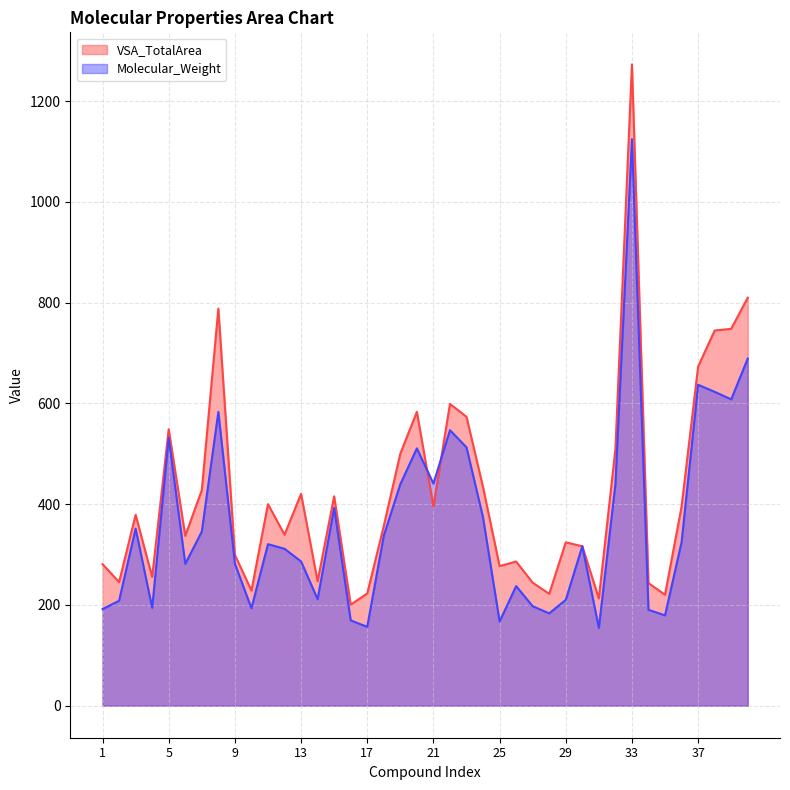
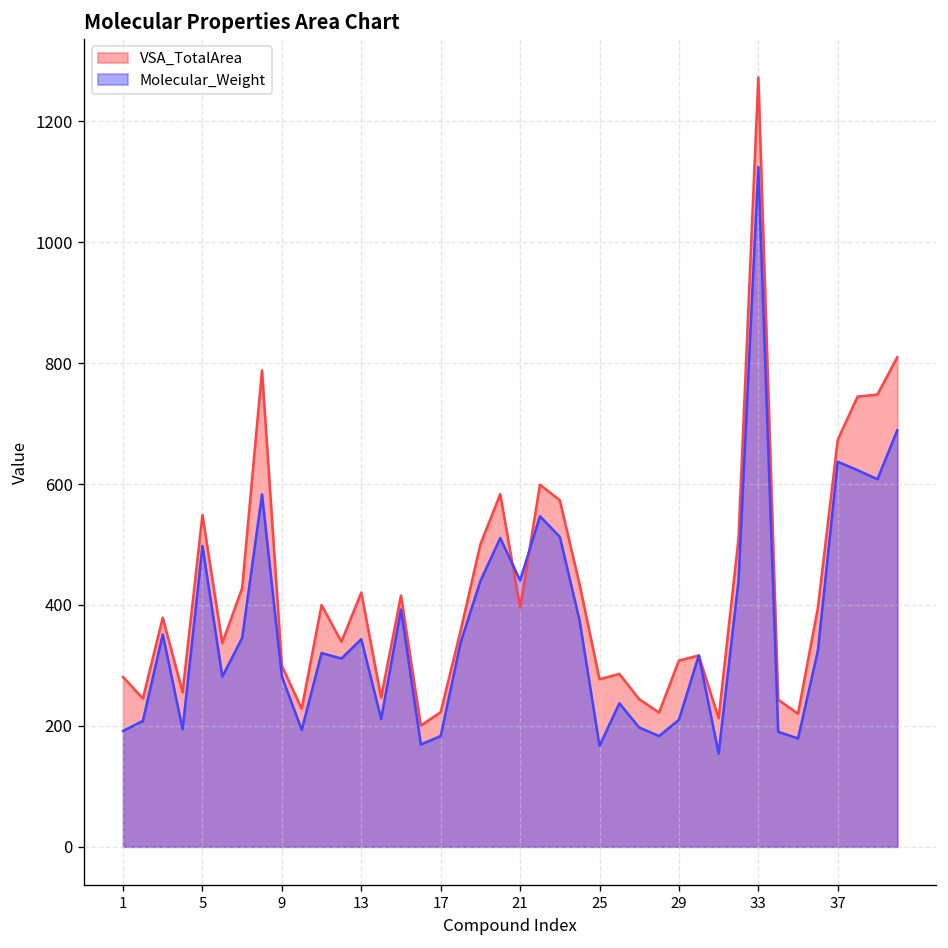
  {
    "VSA_TotalArea": {
      "1": 280,
      "5": 550,
      "9": 300,
      "13": 420,
      "17": 220,
      "21": 400,
      "25": 280,
-     "29": 320,
+     "29": 310,
      "33": 1270,
      "37": 670
    },
    "Molecular_Weight": {
      "1": 190,
-     "5": 530,
+     "5": 500,
      "9": 280,
-     "13": 290,
-     "17": 160,
+     "13": 340,
+     "17": 180,
      "21": 440,
      "25": 170,
      "29": 210,
      "33": 1120,
      "37": 640
    }
  }
